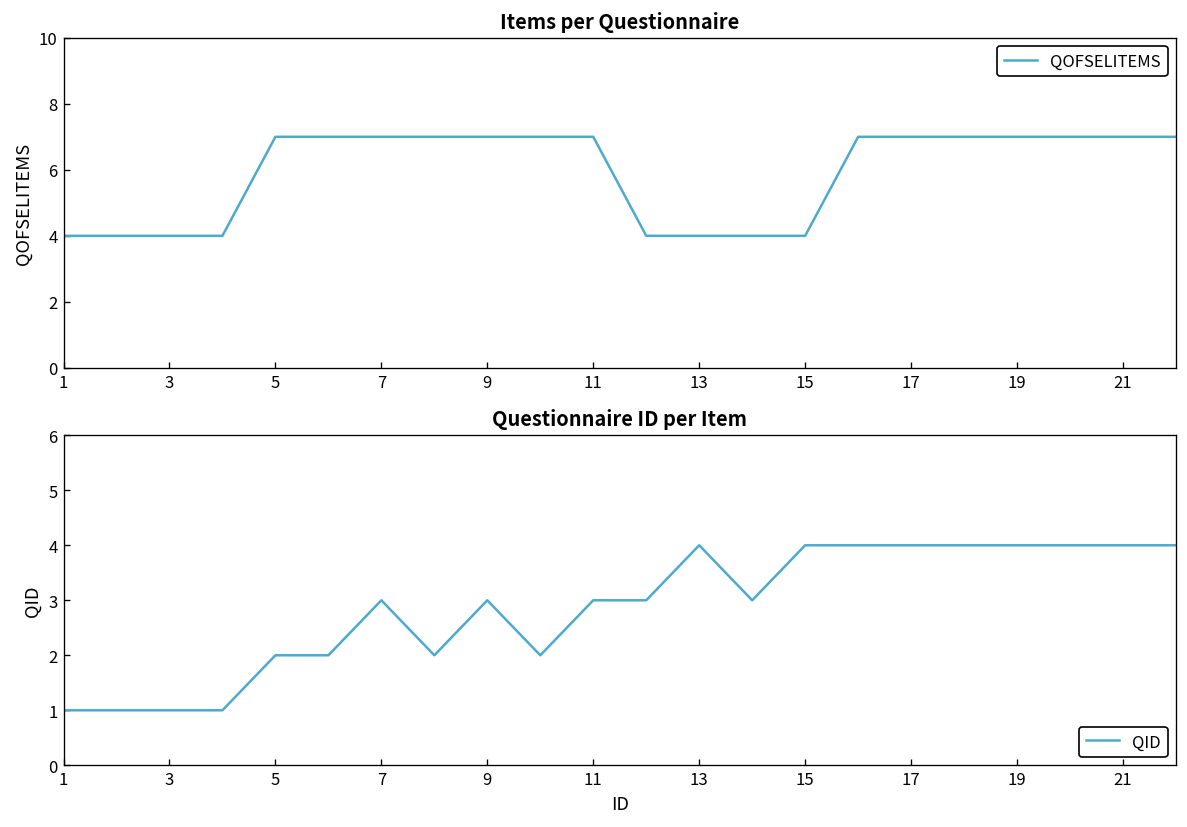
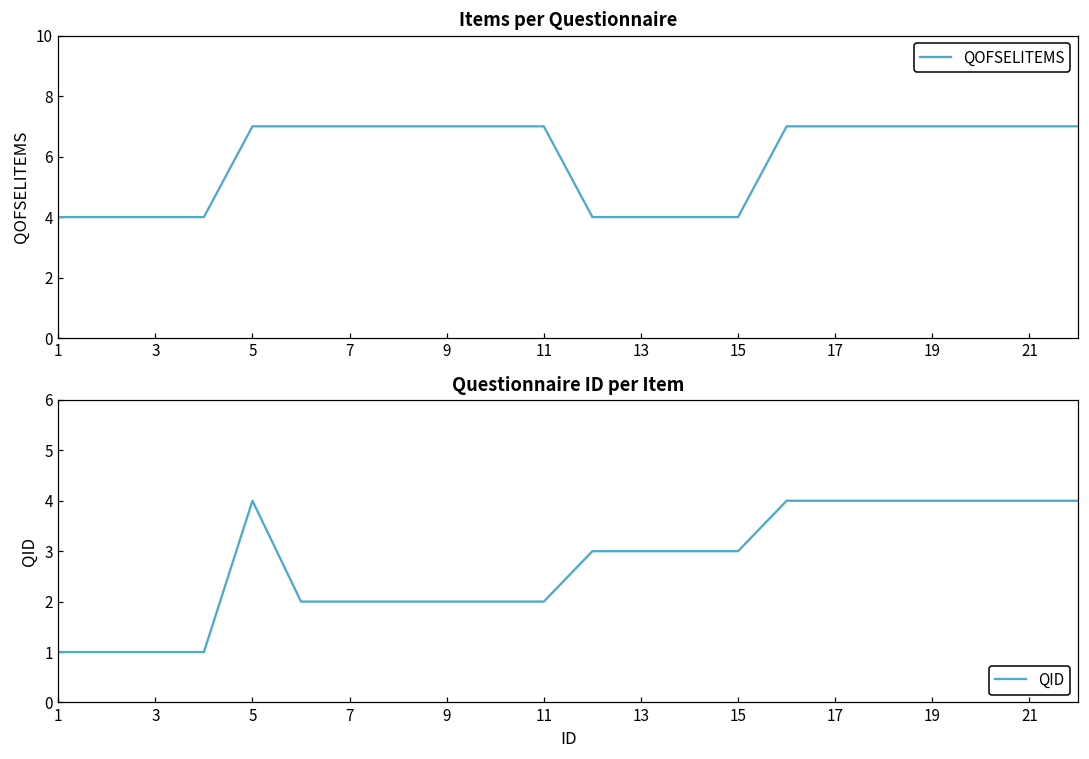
  {
    "Items per Questionnaire": {
      "1": 4.0,
      "3": 4.0,
      "5": 7.0,
      "7": 7.0,
      "9": 7.0,
      "11": 7.0,
      "13": 4.0,
      "15": 4.0,
      "17": 7.0,
      "19": 7.0,
      "21": 7.0
    },
    "Questionnaire ID per Item": {
      "1": 1,
      "3": 1,
-     "5": 2,
-     "7": 3,
-     "9": 3,
-     "11": 3,
-     "13": 4,
-     "15": 4,
+     "5": 4,
+     "7": 2,
+     "9": 2,
+     "11": 2,
+     "13": 3,
+     "15": 3,
      "17": 4,
      "19": 4,
      "21": 4
    }
  }
